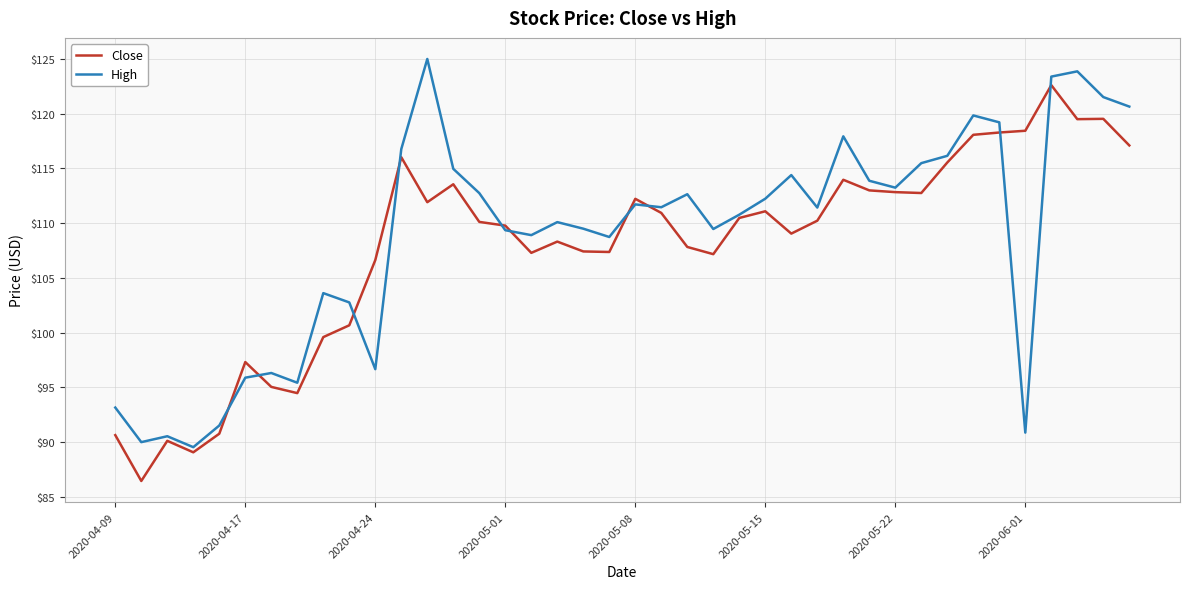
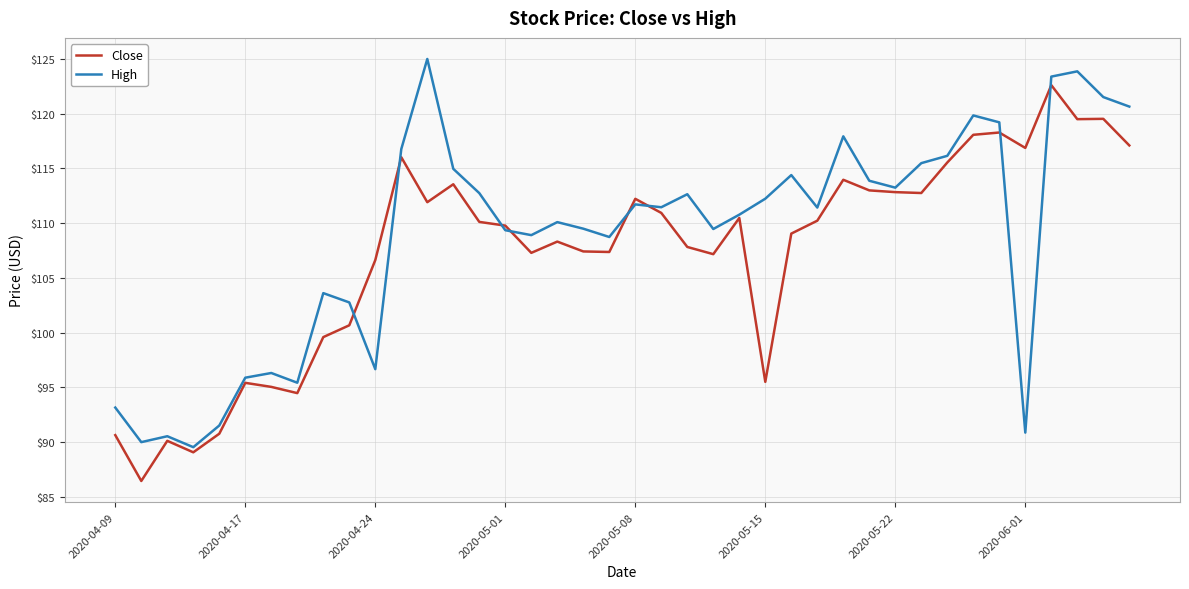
  {
    "Close": {
      "2020-04-09": "$90.6",
-     "2020-04-17": "$97.3",
+     "2020-04-17": "$95.4",
      "2020-04-24": "$106.6",
      "2020-05-01": "$109.8",
      "2020-05-08": "$112.2",
-     "2020-05-15": "$111.1",
+     "2020-05-15": "$95.5",
      "2020-05-22": "$112.8",
-     "2020-06-01": "$118.4"
+     "2020-06-01": "$116.9"
    },
    "High": {
      "2020-04-09": "$93.1",
      "2020-04-17": "$95.9",
      "2020-04-24": "$96.7",
      "2020-05-01": "$109.4",
      "2020-05-08": "$111.7",
      "2020-05-15": "$112.2",
      "2020-05-22": "$113.2",
      "2020-06-01": "$90.9"
    }
  }
